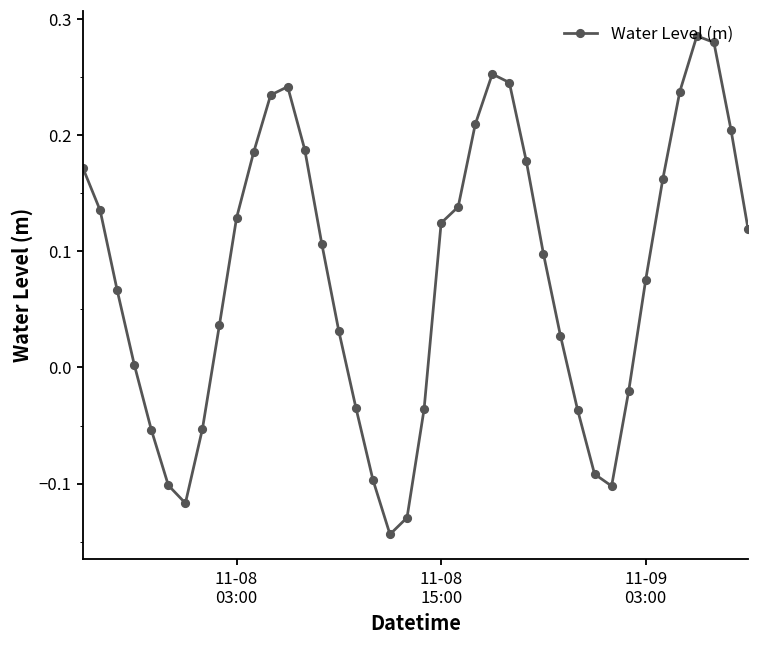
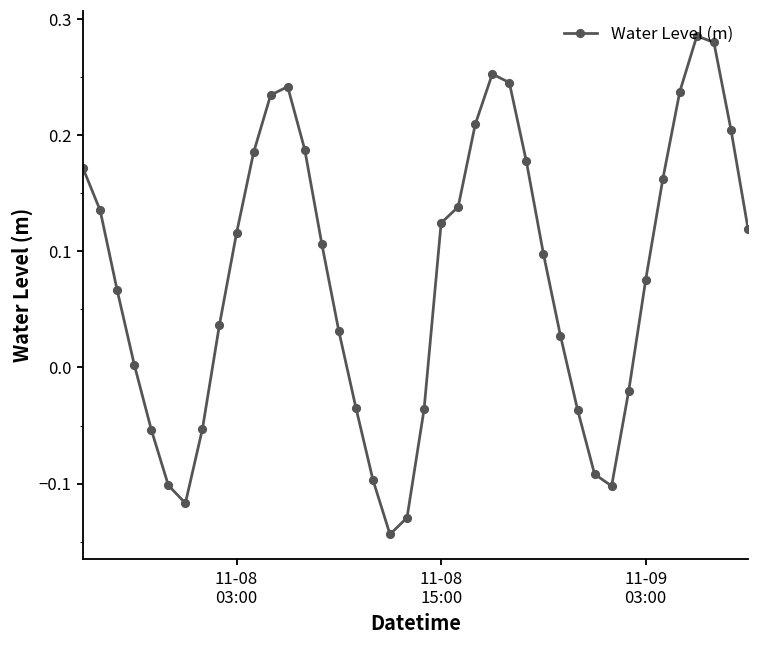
  {
-   "11-08 03:00": 0.129,
+   "11-08 03:00": 0.116,
    "11-08 15:00": 0.124,
    "11-09 03:00": 0.075
  }
